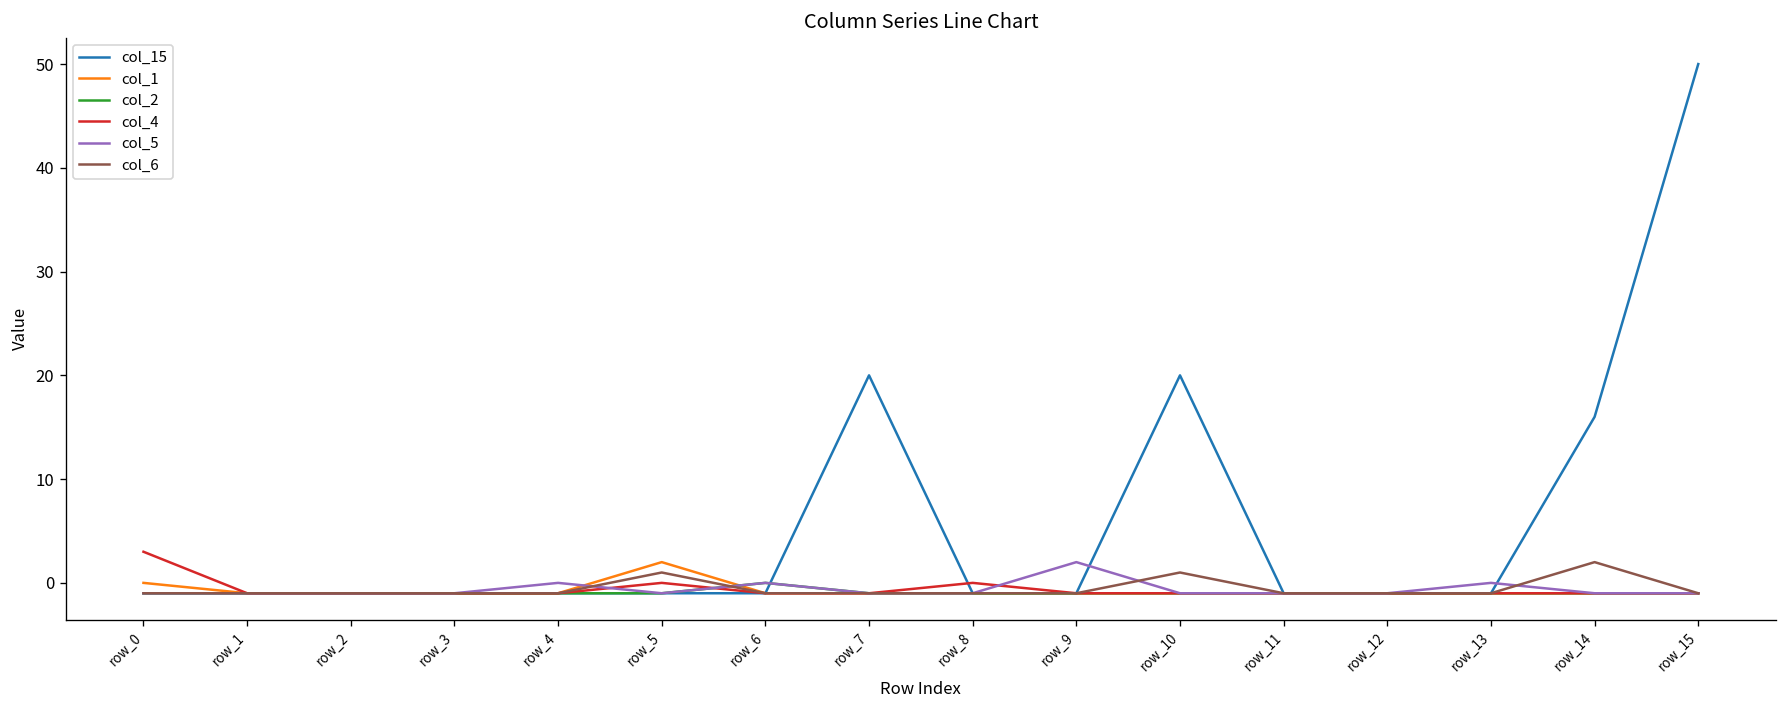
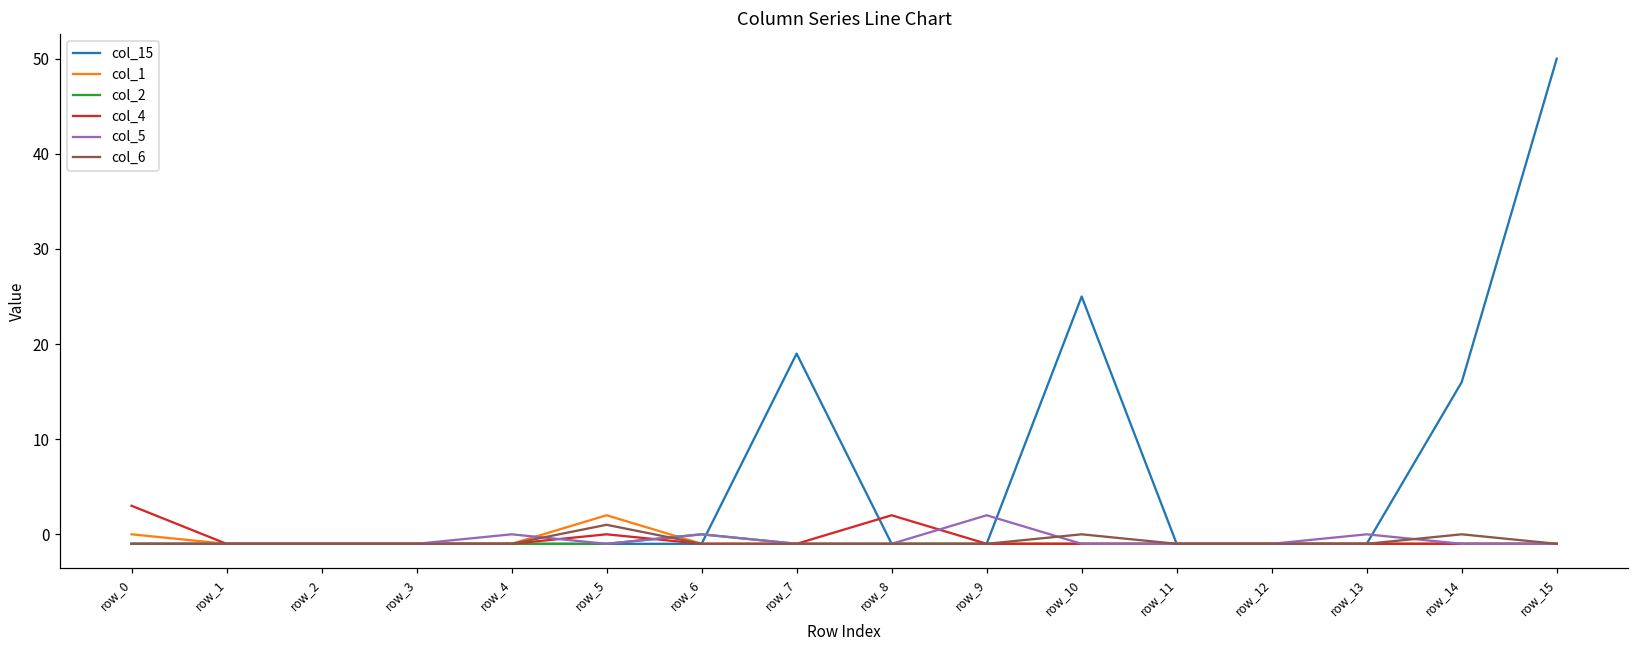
  {
    "col_15": {
-     "row_7": 20,
-     "row_10": 20,
+     "row_7": 19,
+     "row_10": 25,
      "row_14": 16,
      "row_15": 50
    },
    "col_1": {
      "row_0": 0,
      "row_5": 2
    },
    "col_4": {
      "row_0": 3,
      "row_5": 0,
-     "row_8": 0
+     "row_8": 2
    },
    "col_5": {
      "row_4": 0,
      "row_9": 2,
      "row_13": 0
    },
    "col_6": {
      "row_5": 1,
-     "row_10": 1,
-     "row_14": 2
+     "row_10": 0,
+     "row_14": 0
    }
  }
